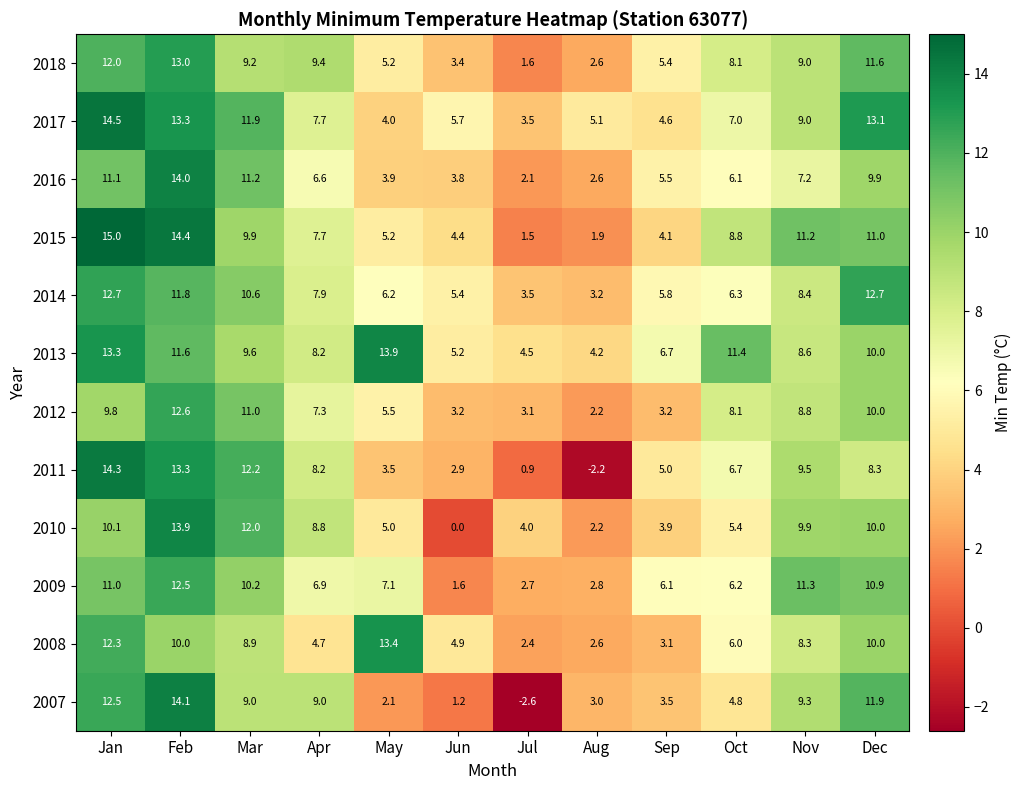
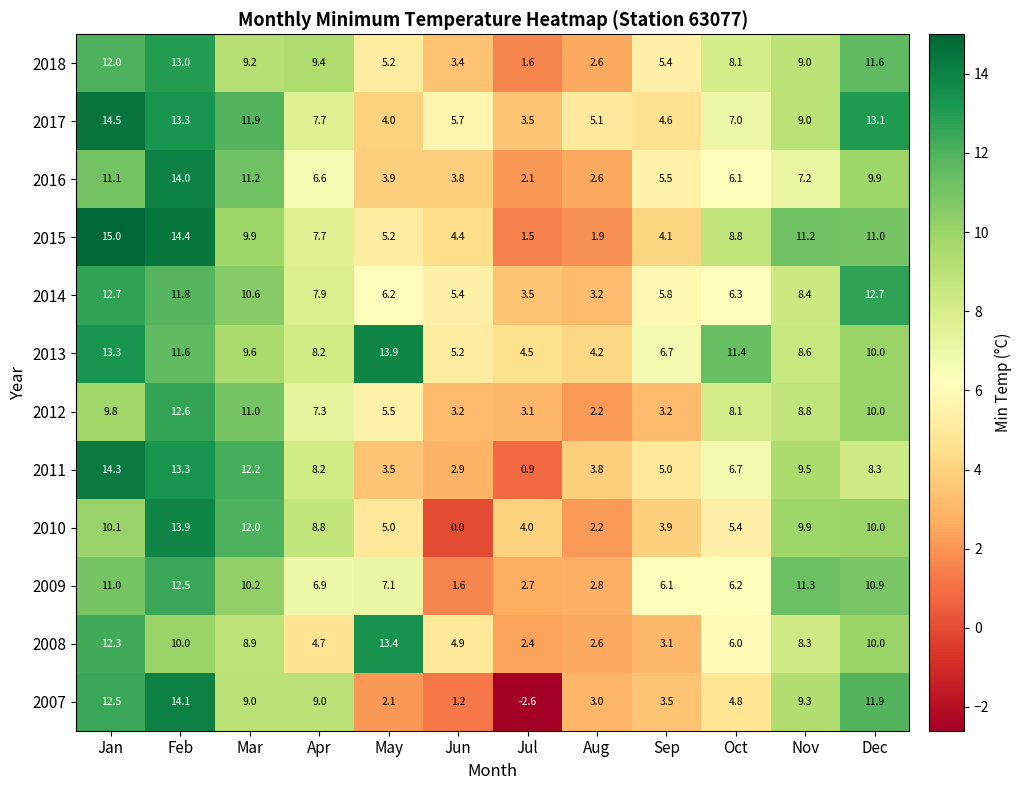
  {
    "2018": {
      "Jan": 12.0,
      "Feb": 13.0,
      "Mar": 9.2,
      "Apr": 9.4,
      "May": 5.2,
      "Jun": 3.4,
      "Jul": 1.6,
      "Aug": 2.6,
      "Sep": 5.4,
      "Oct": 8.1,
      "Nov": 9.0,
      "Dec": 11.6
    },
    "2017": {
      "Jan": 14.5,
      "Feb": 13.3,
      "Mar": 11.9,
      "Apr": 7.7,
      "May": 4.0,
      "Jun": 5.7,
      "Jul": 3.5,
      "Aug": 5.1,
      "Sep": 4.6,
      "Oct": 7.0,
      "Nov": 9.0,
      "Dec": 13.1
    },
    "2016": {
      "Jan": 11.1,
      "Feb": 14.0,
      "Mar": 11.2,
      "Apr": 6.6,
      "May": 3.9,
      "Jun": 3.8,
      "Jul": 2.1,
      "Aug": 2.6,
      "Sep": 5.5,
      "Oct": 6.1,
      "Nov": 7.2,
      "Dec": 9.9
    },
    "2015": {
      "Jan": 15.0,
      "Feb": 14.4,
      "Mar": 9.9,
      "Apr": 7.7,
      "May": 5.2,
      "Jun": 4.4,
      "Jul": 1.5,
      "Aug": 1.9,
      "Sep": 4.1,
      "Oct": 8.8,
      "Nov": 11.2,
      "Dec": 11.0
    },
    "2014": {
      "Jan": 12.7,
      "Feb": 11.8,
      "Mar": 10.6,
      "Apr": 7.9,
      "May": 6.2,
      "Jun": 5.4,
      "Jul": 3.5,
      "Aug": 3.2,
      "Sep": 5.8,
      "Oct": 6.3,
      "Nov": 8.4,
      "Dec": 12.7
    },
    "2013": {
      "Jan": 13.3,
      "Feb": 11.6,
      "Mar": 9.6,
      "Apr": 8.2,
      "May": 13.9,
      "Jun": 5.2,
      "Jul": 4.5,
      "Aug": 4.2,
      "Sep": 6.7,
      "Oct": 11.4,
      "Nov": 8.6,
      "Dec": 10.0
    },
    "2012": {
      "Jan": 9.8,
      "Feb": 12.6,
      "Mar": 11.0,
      "Apr": 7.3,
      "May": 5.5,
      "Jun": 3.2,
      "Jul": 3.1,
      "Aug": 2.2,
      "Sep": 3.2,
      "Oct": 8.1,
      "Nov": 8.8,
      "Dec": 10.0
    },
    "2011": {
      "Jan": 14.3,
      "Feb": 13.3,
      "Mar": 12.2,
      "Apr": 8.2,
      "May": 3.5,
      "Jun": 2.9,
      "Jul": 0.9,
-     "Aug": -2.2,
+     "Aug": 3.8,
      "Sep": 5.0,
      "Oct": 6.7,
      "Nov": 9.5,
      "Dec": 8.3
    },
    "2010": {
      "Jan": 10.1,
      "Feb": 13.9,
      "Mar": 12.0,
      "Apr": 8.8,
      "May": 5.0,
      "Jun": 0.0,
      "Jul": 4.0,
      "Aug": 2.2,
      "Sep": 3.9,
      "Oct": 5.4,
      "Nov": 9.9,
      "Dec": 10.0
    },
    "2009": {
      "Jan": 11.0,
      "Feb": 12.5,
      "Mar": 10.2,
      "Apr": 6.9,
      "May": 7.1,
      "Jun": 1.6,
      "Jul": 2.7,
      "Aug": 2.8,
      "Sep": 6.1,
      "Oct": 6.2,
      "Nov": 11.3,
      "Dec": 10.9
    },
    "2008": {
      "Jan": 12.3,
      "Feb": 10.0,
      "Mar": 8.9,
      "Apr": 4.7,
      "May": 13.4,
      "Jun": 4.9,
      "Jul": 2.4,
      "Aug": 2.6,
      "Sep": 3.1,
      "Oct": 6.0,
      "Nov": 8.3,
      "Dec": 10.0
    },
    "2007": {
      "Jan": 12.5,
      "Feb": 14.1,
      "Mar": 9.0,
      "Apr": 9.0,
      "May": 2.1,
      "Jun": 1.2,
      "Jul": -2.6,
      "Aug": 3.0,
      "Sep": 3.5,
      "Oct": 4.8,
      "Nov": 9.3,
      "Dec": 11.9
    }
  }
